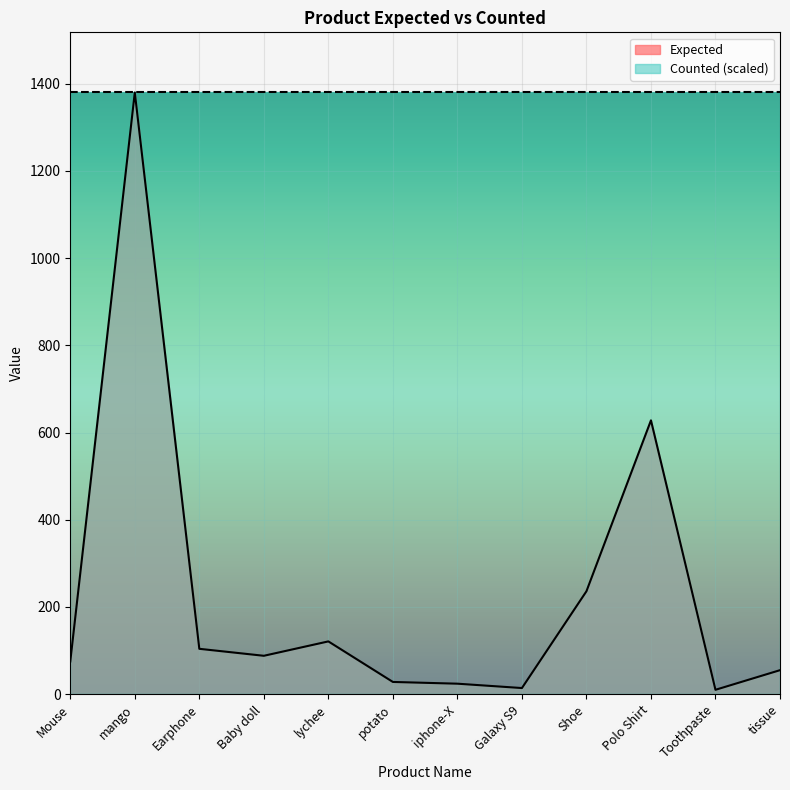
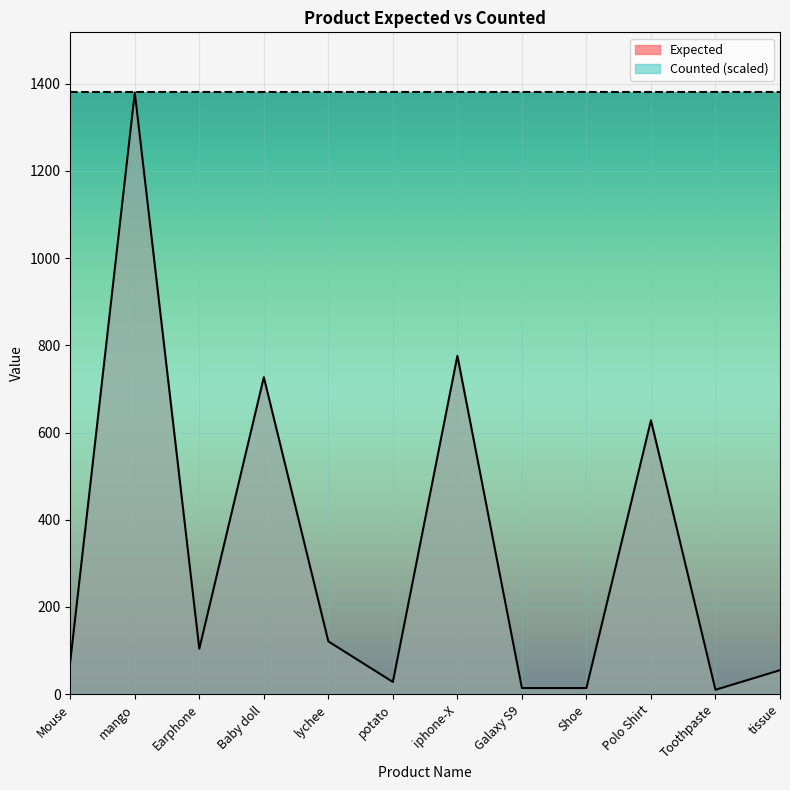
  {
    "Expected": {
      "Mouse": 80,
      "Earphone": 100,
-     "Baby doll": 90,
+     "Baby doll": 730,
      "lychee": 120,
      "potato": 30,
-     "iphone-X": 20,
+     "iphone-X": 780,
      "Galaxy S9": 10,
-     "Shoe": 240,
+     "Shoe": 10,
      "Polo Shirt": 630,
      "Toothpaste": 10,
      "tissue": 60
    },
    "Counted (scaled)": {
      "Mouse": 1380,
      "Earphone": 1380,
      "Baby doll": 1380,
      "lychee": 1380,
      "potato": 1380,
      "iphone-X": 1380,
      "Galaxy S9": 1380,
      "Shoe": 1380,
      "Polo Shirt": 1380,
      "Toothpaste": 1380,
      "tissue": 1380
    }
  }
